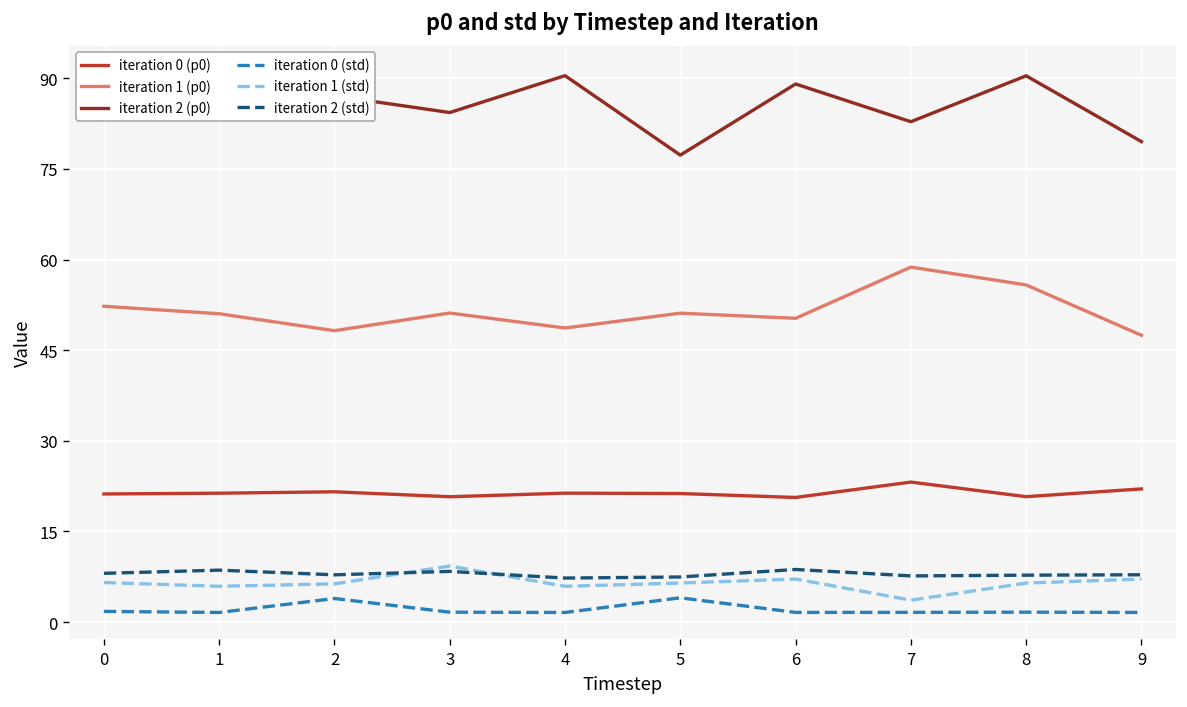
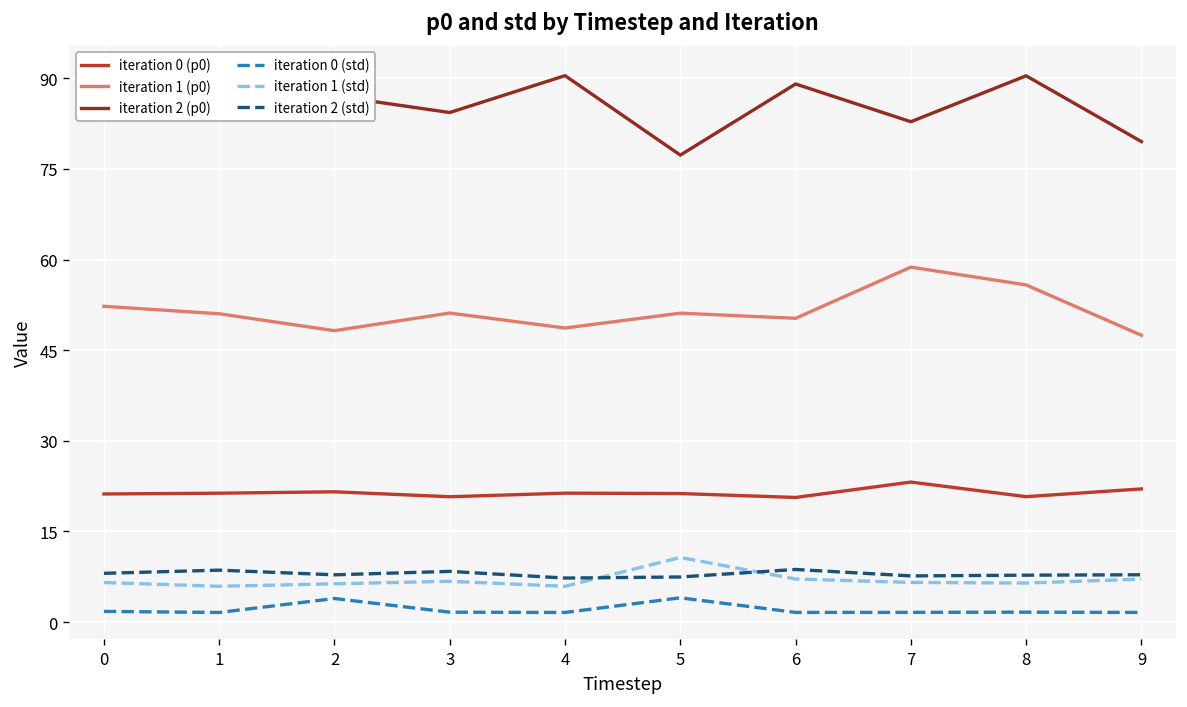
  {
    "iteration 1 (p0)": {
      "0": 52,
      "1": 51,
      "2": 48,
      "3": 51,
      "4": 49,
      "5": 51,
      "6": 50,
      "7": 59,
      "8": 56,
      "9": 47
    },
    "iteration 0 (std)": {
      "0": 2,
      "1": 2,
      "2": 4,
      "3": 2,
      "4": 2,
      "5": 4,
      "6": 2,
      "7": 2,
      "8": 2,
      "9": 2
    },
    "iteration 1 (std)": {
      "0": 7,
      "1": 6,
      "2": 6,
-     "3": 9,
+     "3": 7,
      "4": 6,
-     "5": 6,
+     "5": 11,
      "6": 7,
-     "7": 4,
+     "7": 7,
      "8": 6,
      "9": 7
    },
    "iteration 2 (std)": {
      "0": 8,
      "1": 9,
      "2": 8,
      "3": 8,
      "4": 7,
      "5": 7,
      "6": 9,
      "7": 8,
      "8": 8,
      "9": 8
    }
  }
